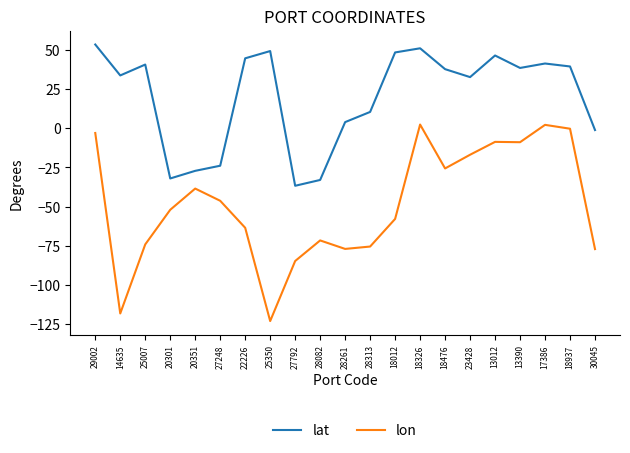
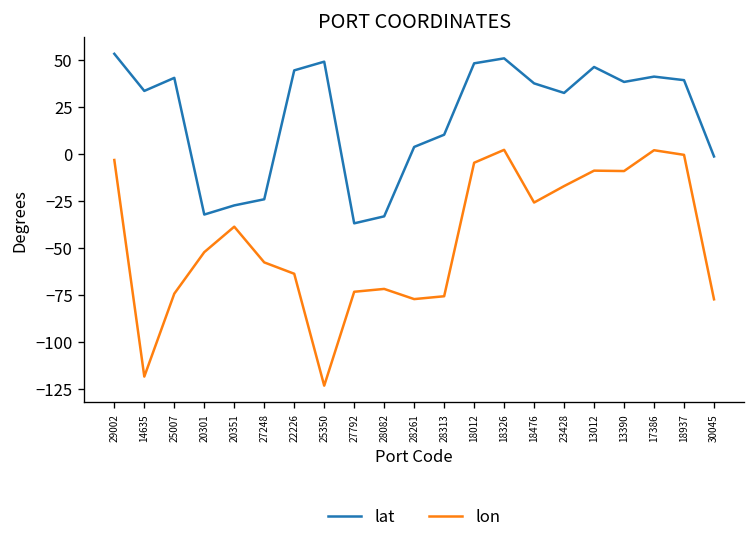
  {
    "lat": {
      "29002": 53,
      "14635": 34,
      "25007": 41,
      "20301": -32,
      "20351": -27,
      "27248": -24,
      "22226": 45,
      "25350": 49,
      "27792": -37,
      "28082": -33,
      "28261": 4,
      "28313": 10,
      "18012": 48,
      "18326": 51,
      "18476": 38,
      "23428": 33,
      "13012": 46,
      "13390": 39,
      "17386": 41,
      "18937": 39,
      "30045": -1
    },
    "lon": {
      "29002": -3,
      "14635": -118,
      "25007": -74,
      "20301": -52,
      "20351": -39,
-     "27248": -46,
+     "27248": -58,
      "22226": -64,
      "25350": -123,
-     "27792": -85,
+     "27792": -73,
      "28082": -72,
      "28261": -77,
      "28313": -76,
-     "18012": -58,
+     "18012": -5,
      "18326": 2,
      "18476": -26,
      "23428": -17,
      "13012": -9,
      "13390": -9,
      "17386": 2,
      "18937": 0,
      "30045": -77
    }
  }
